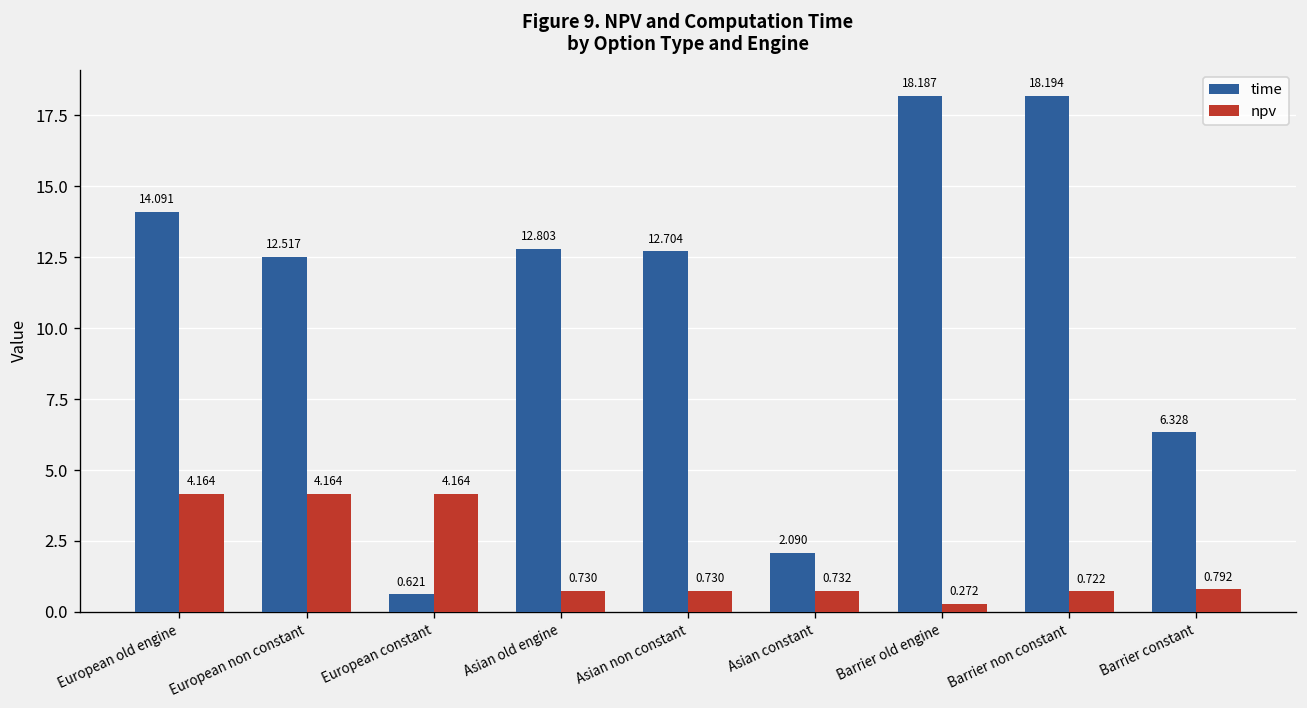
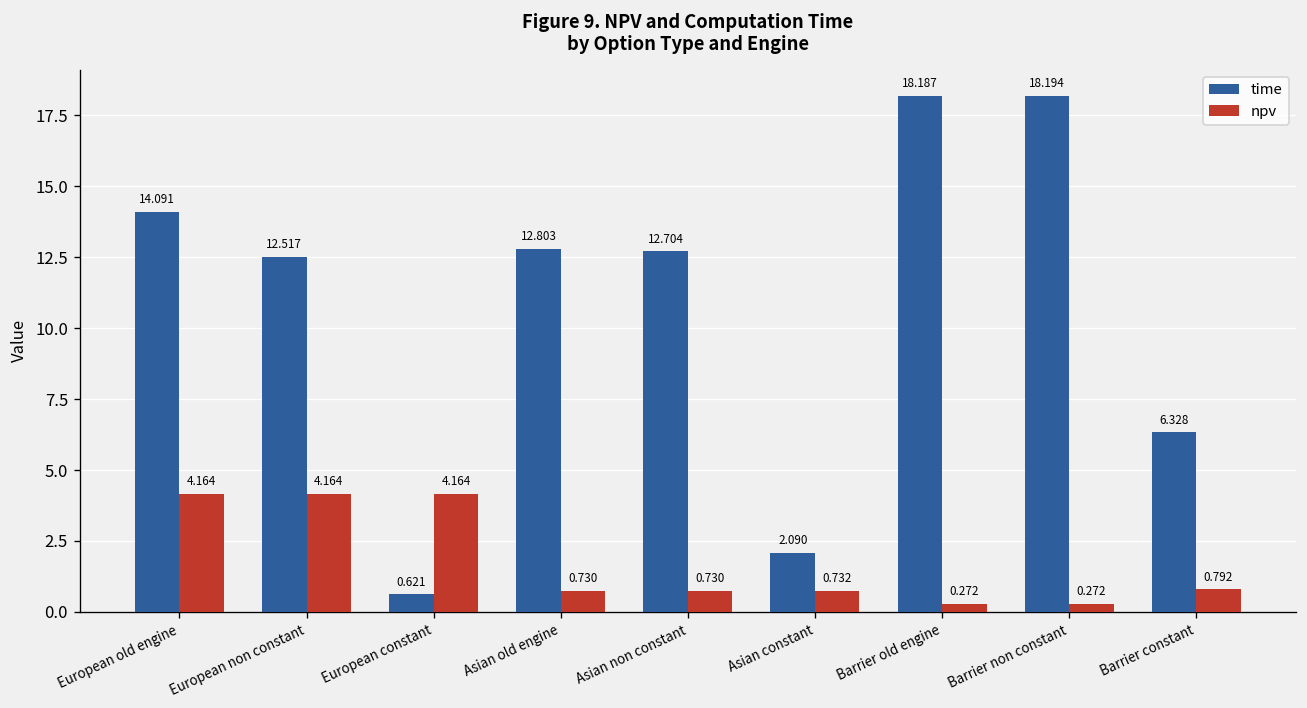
  {
    "time": {
      "European old engine": 14.091,
      "European non constant": 12.517,
      "European constant": 0.621,
      "Asian old engine": 12.803,
      "Asian non constant": 12.704,
      "Asian constant": 2.090,
      "Barrier old engine": 18.187,
      "Barrier non constant": 18.194,
      "Barrier constant": 6.328
    },
    "npv": {
      "European old engine": 4.164,
      "European non constant": 4.164,
      "European constant": 4.164,
      "Asian old engine": 0.730,
      "Asian non constant": 0.730,
      "Asian constant": 0.732,
      "Barrier old engine": 0.272,
-     "Barrier non constant": 0.722,
+     "Barrier non constant": 0.272,
      "Barrier constant": 0.792
    }
  }
